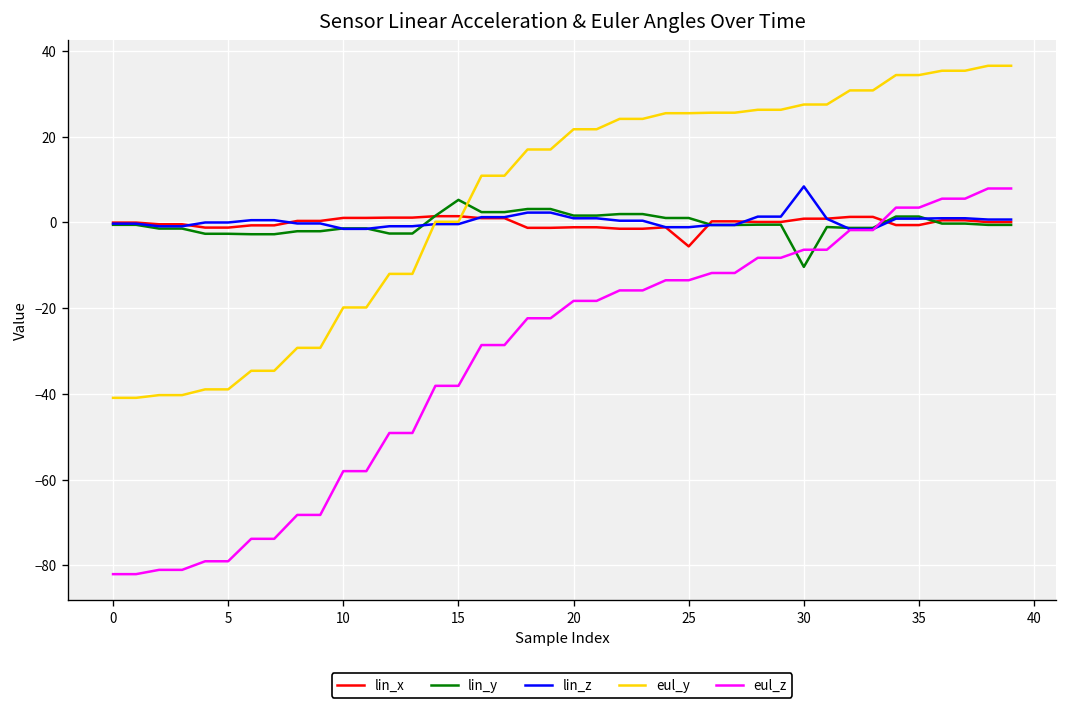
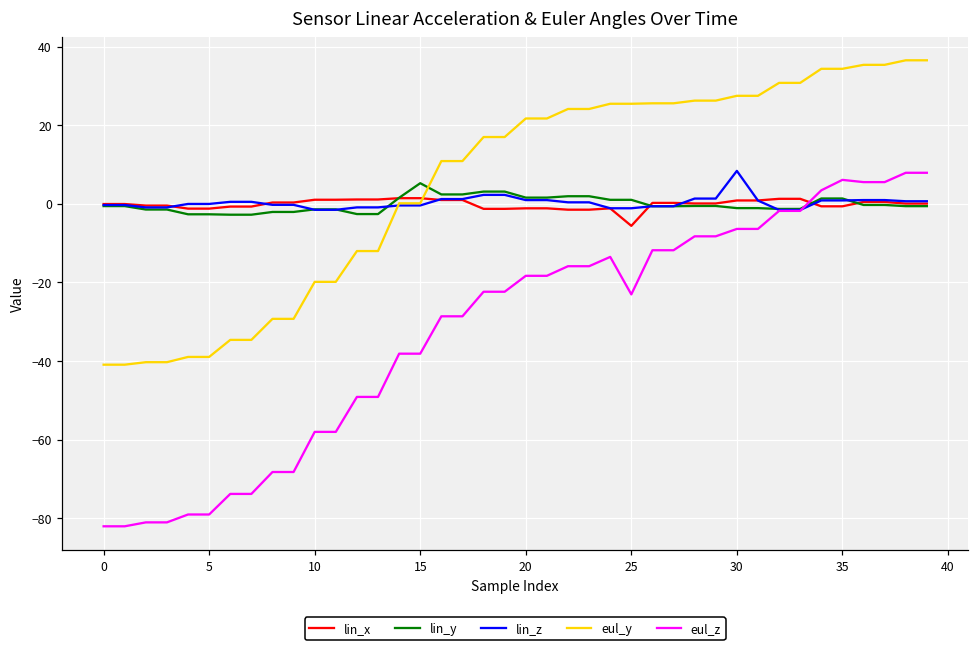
  {
    "lin_x": {
      "5": -1,
      "10": 1,
      "15": 1,
      "20": -1,
      "25": -6,
      "30": 1,
      "35": -1
    },
    "lin_y": {
      "5": -3,
      "15": 5,
      "25": 1,
-     "30": -10
+     "30": -1
    },
    "lin_z": {
      "5": 0,
      "25": -1,
      "30": 8
    },
    "eul_y": {
      "0": -41,
      "5": -39,
      "10": -20,
      "20": 22,
      "25": 25,
      "30": 27,
      "35": 34
    },
    "eul_z": {
      "0": -82,
      "5": -79,
      "10": -58,
      "15": -38,
      "20": -18,
-     "25": -14,
+     "25": -23,
      "30": -6,
-     "35": 3
+     "35": 6
    }
  }
